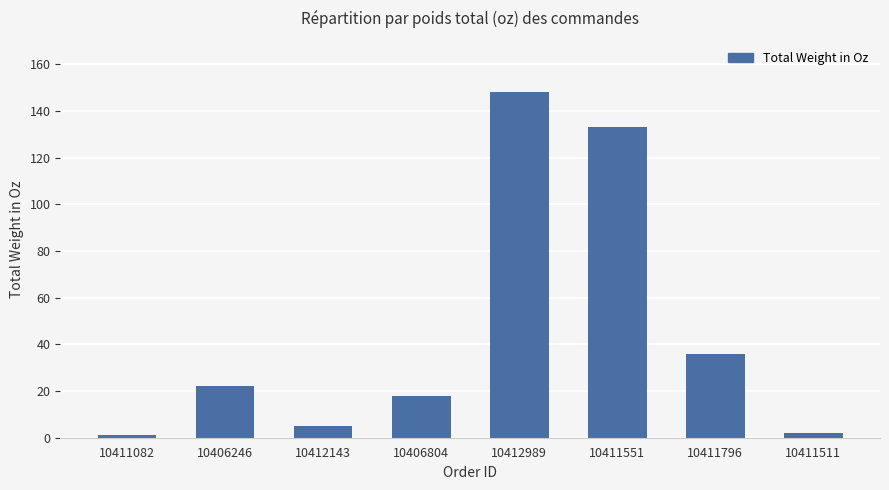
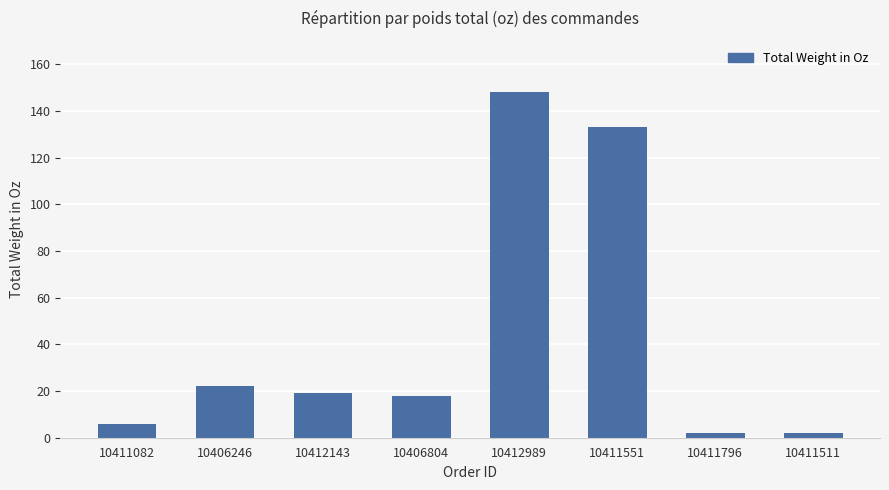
  {
-   "10411082": 1,
+   "10411082": 6,
    "10406246": 22,
-   "10412143": 5,
+   "10412143": 19,
    "10406804": 18,
    "10412989": 148,
    "10411551": 133,
-   "10411796": 36,
+   "10411796": 2,
    "10411511": 2
  }
